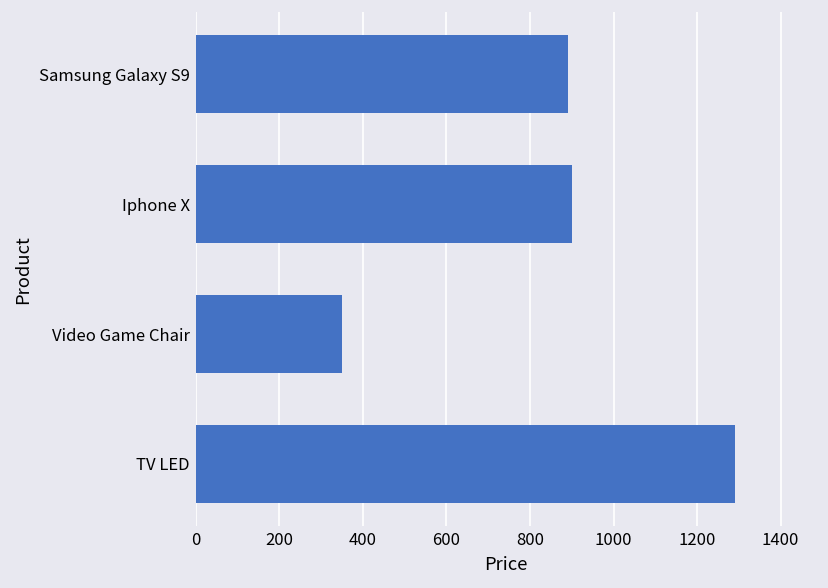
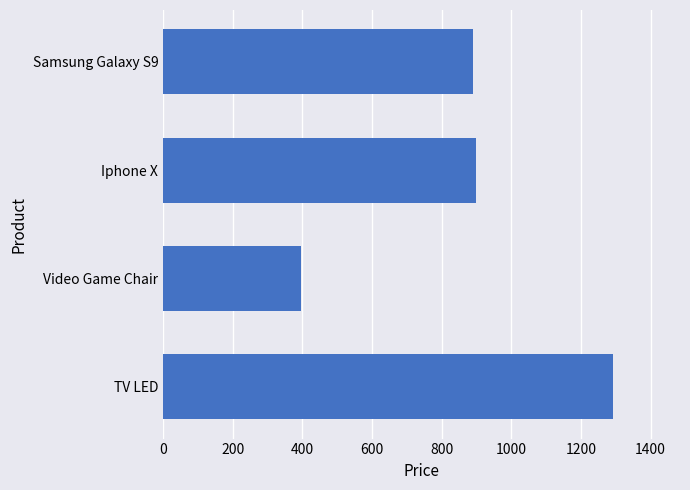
  {
    "Samsung Galaxy S9": 890,
    "Iphone X": 900,
-   "Video Game Chair": 350,
+   "Video Game Chair": 400,
    "TV LED": 1290
  }
